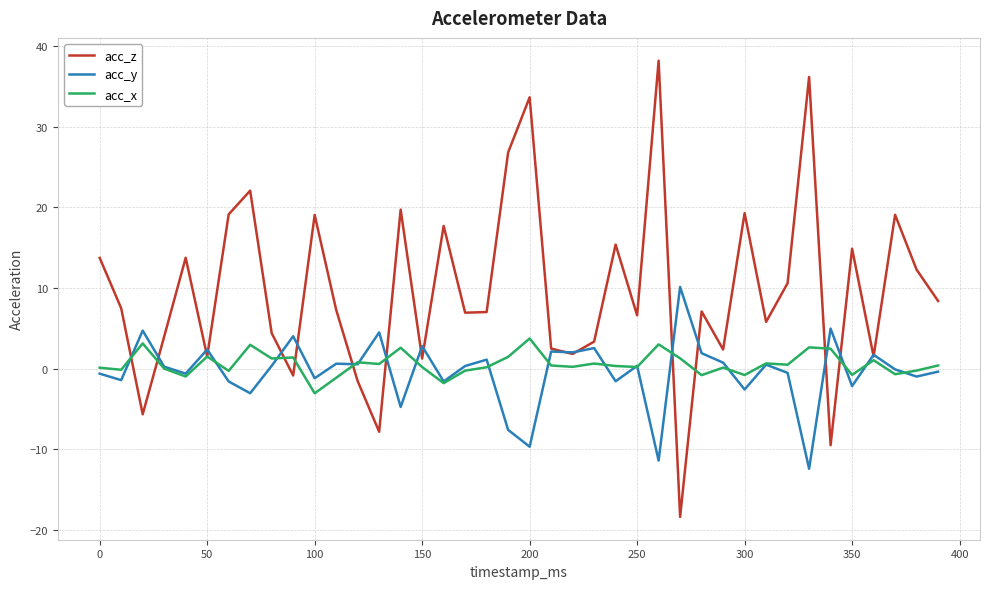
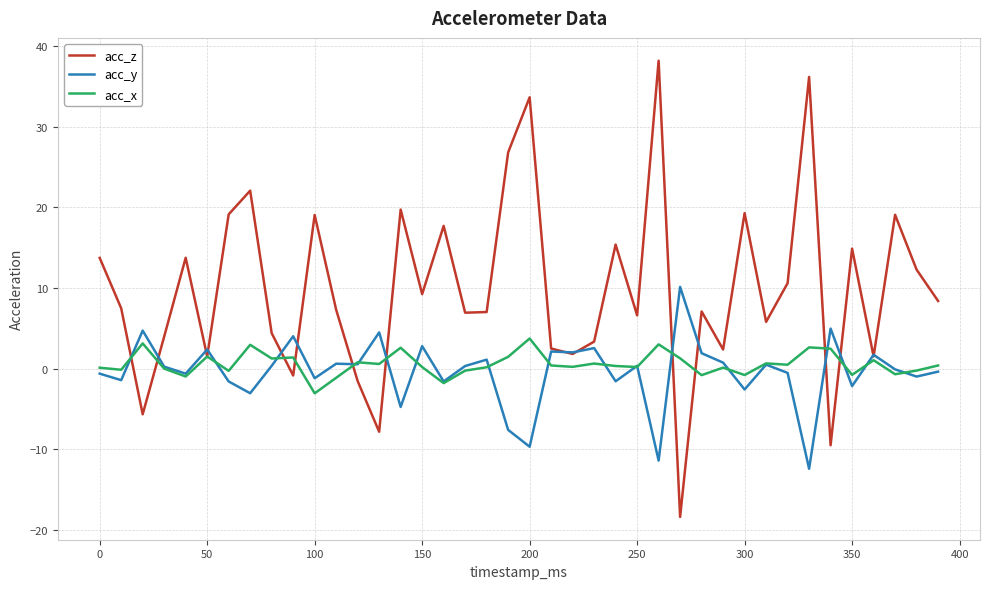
  {
    "acc_z": {
      "0": 14,
      "100": 19,
-     "150": 1,
+     "150": 9,
      "200": 34,
      "250": 7,
      "300": 19,
      "350": 15
    },
    "acc_y": {
      "0": -1,
      "50": 2,
      "100": -1,
      "150": 3,
      "200": -10,
      "300": -3,
      "350": -2
    },
    "acc_x": {
      "0": 0,
      "100": -3,
      "150": 0,
      "200": 4,
      "300": -1,
      "350": -1
    }
  }
